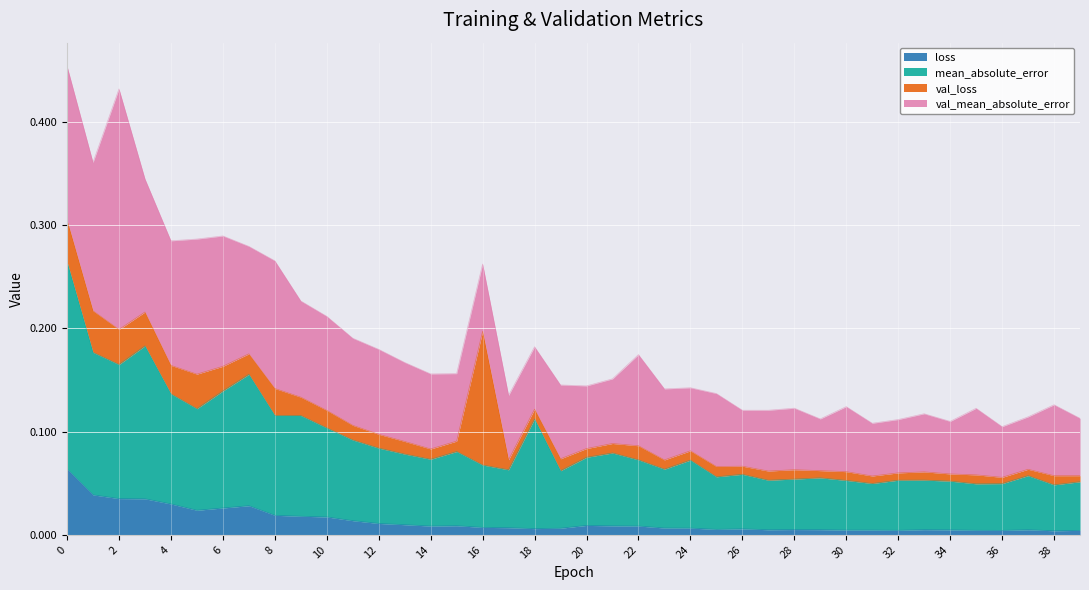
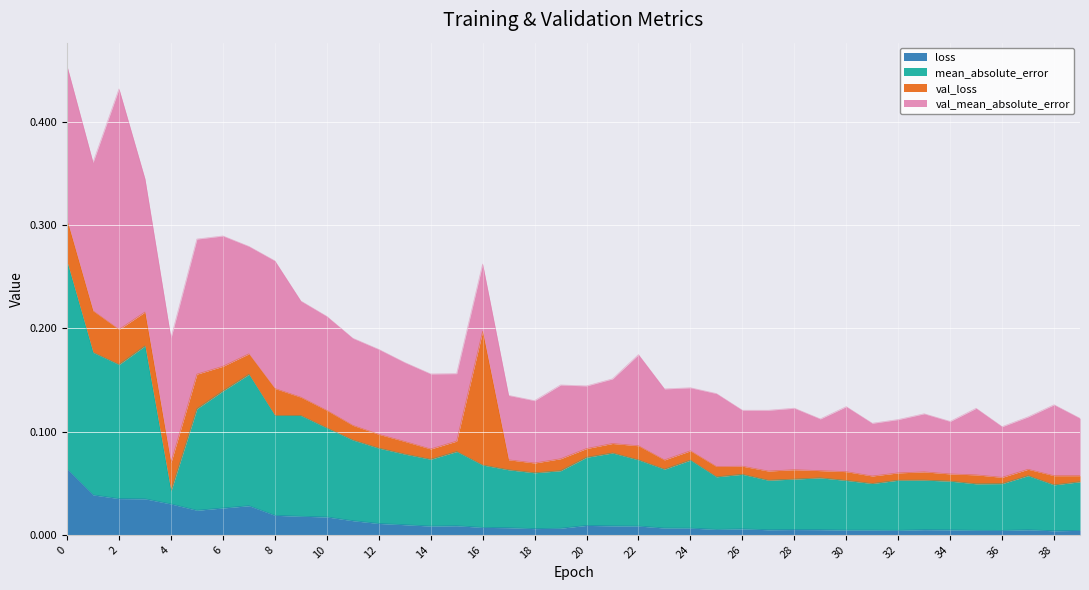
  {
    "loss": {
      "0": 0.064,
      "2": 0.035,
      "4": 0.030,
      "6": 0.026,
      "8": 0.019,
      "10": 0.017,
      "12": 0.011,
      "14": 0.009,
      "16": 0.007,
      "18": 0.006,
      "20": 0.009,
      "22": 0.009,
      "24": 0.007,
      "26": 0.006,
      "28": 0.005,
      "30": 0.005,
      "32": 0.004,
      "34": 0.005,
      "36": 0.004,
      "38": 0.004
    },
    "mean_absolute_error": {
      "0": 0.201,
      "2": 0.130,
-     "4": 0.107,
+     "4": 0.012,
      "6": 0.113,
      "8": 0.097,
      "10": 0.086,
      "12": 0.073,
      "14": 0.065,
      "16": 0.060,
-     "18": 0.106,
+     "18": 0.054,
      "20": 0.066,
      "22": 0.064,
      "24": 0.066,
      "26": 0.053,
      "28": 0.049,
      "30": 0.048,
      "32": 0.049,
      "34": 0.047,
      "36": 0.045,
      "38": 0.045
    },
    "val_loss": {
      "0": 0.040,
      "2": 0.034,
      "4": 0.028,
      "6": 0.024,
      "8": 0.026,
      "10": 0.017,
      "12": 0.013,
      "14": 0.010,
      "16": 0.130,
      "18": 0.009,
      "20": 0.009,
      "22": 0.014,
      "24": 0.009,
      "26": 0.008,
      "28": 0.009,
      "30": 0.009,
      "32": 0.007,
      "34": 0.007,
      "36": 0.006,
      "38": 0.009
    },
    "val_mean_absolute_error": {
      "0": 0.149,
      "2": 0.233,
      "4": 0.121,
      "6": 0.126,
      "8": 0.124,
      "10": 0.091,
      "12": 0.082,
      "14": 0.073,
      "16": 0.065,
      "18": 0.060,
      "20": 0.061,
      "22": 0.088,
      "24": 0.061,
      "26": 0.054,
      "28": 0.060,
      "30": 0.063,
      "32": 0.052,
      "34": 0.051,
      "36": 0.049,
      "38": 0.069
    }
  }
